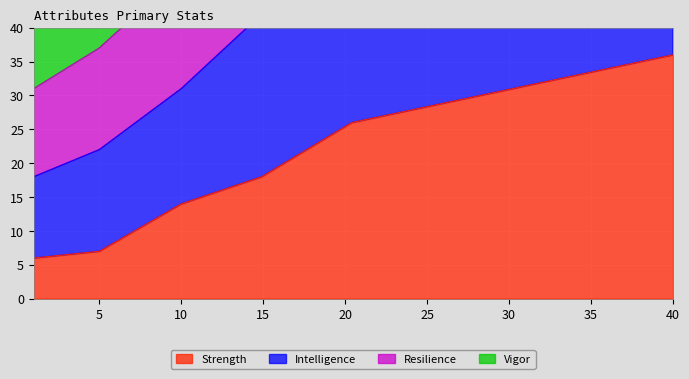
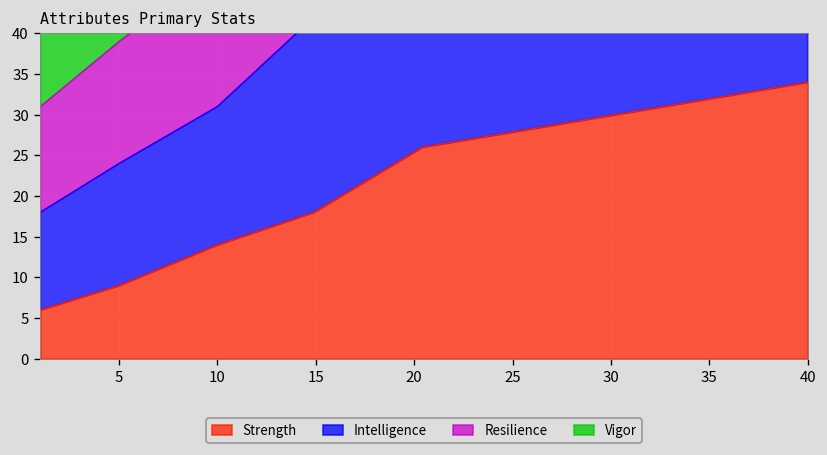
  {
    "Strength": {
-     "5": 7,
+     "5": 9,
      "10": 14,
-     "40": 36
+     "40": 34
    },
    "Intelligence": {
      "5": 15,
      "10": 17
    },
    "Resilience": {
      "5": 15
    }
  }
